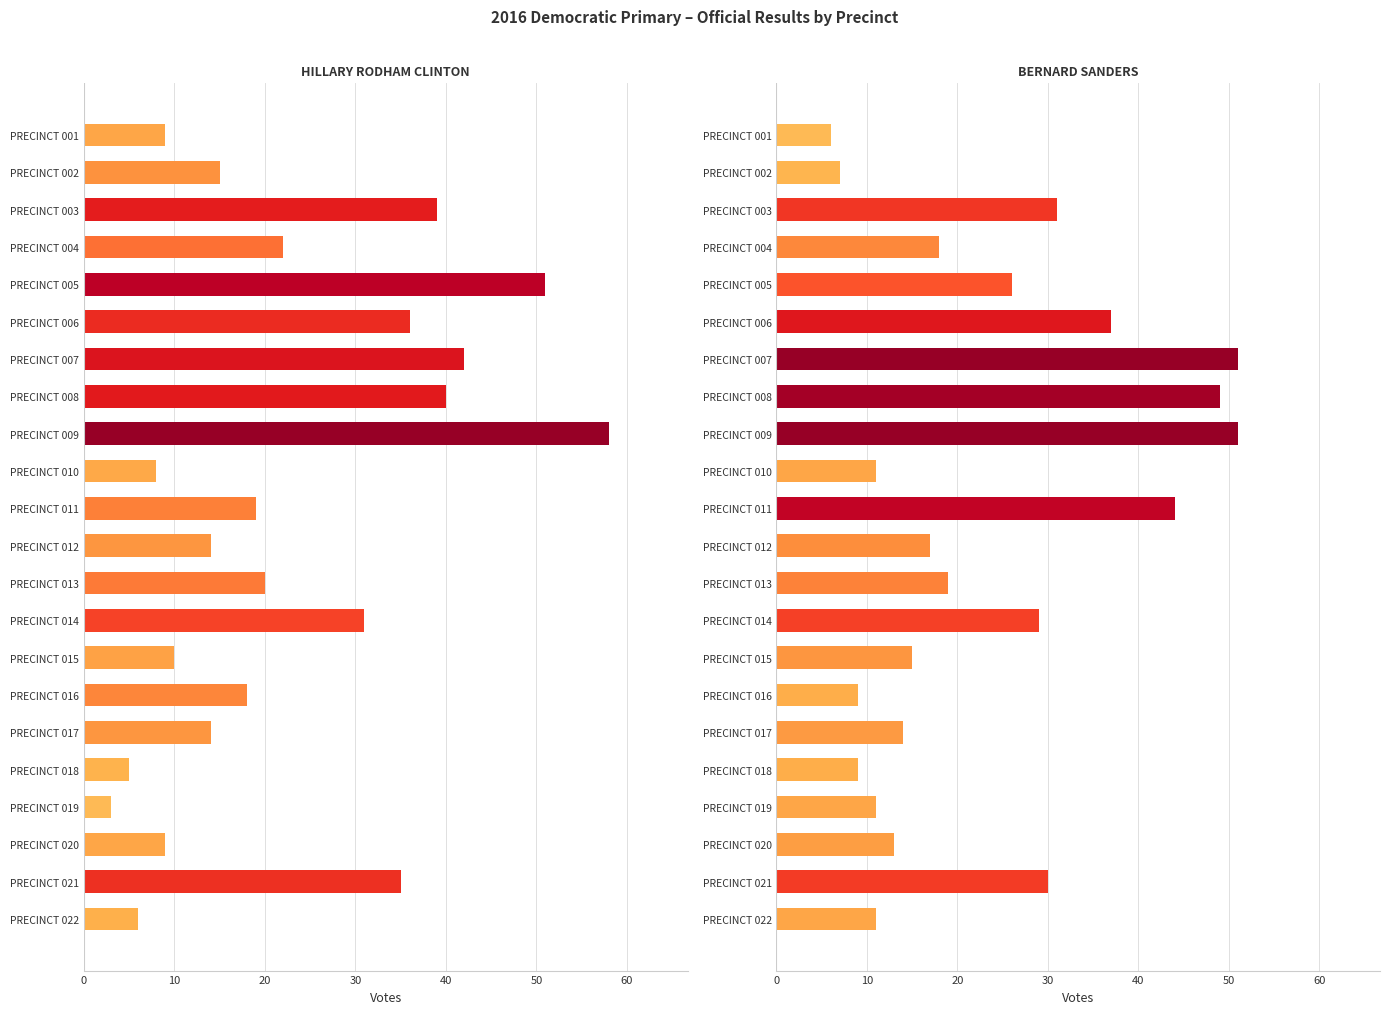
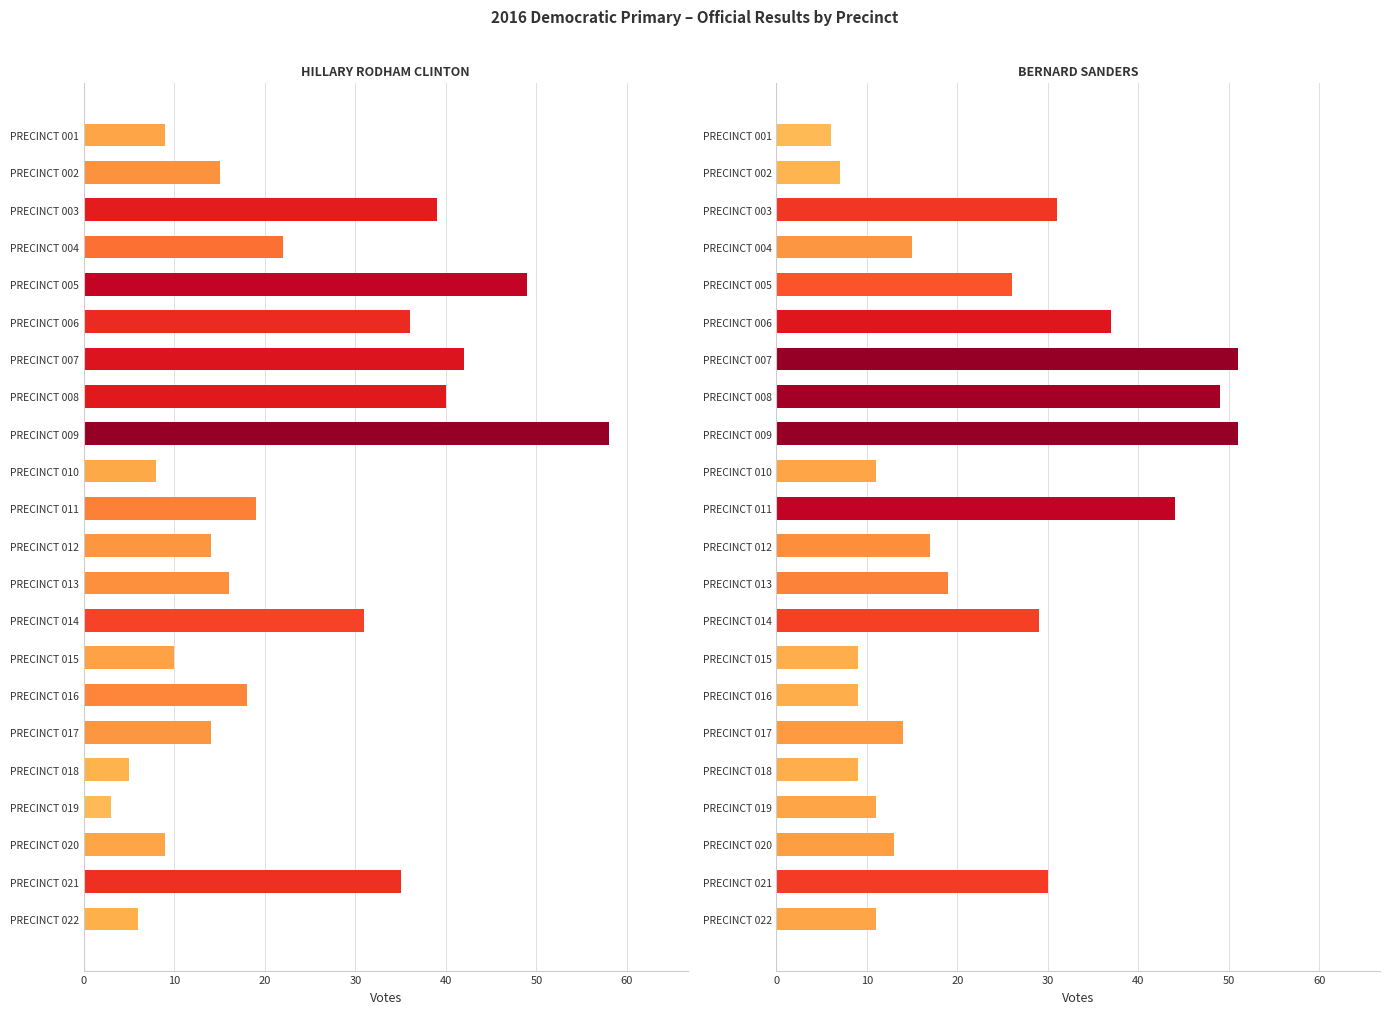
  {
    "HILLARY RODHAM CLINTON": {
      "PRECINCT 001": 9,
      "PRECINCT 002": 15,
      "PRECINCT 003": 39,
      "PRECINCT 004": 22,
-     "PRECINCT 005": 51,
+     "PRECINCT 005": 49,
      "PRECINCT 006": 36,
      "PRECINCT 007": 42,
      "PRECINCT 008": 40,
      "PRECINCT 009": 58,
      "PRECINCT 010": 8,
      "PRECINCT 011": 19,
      "PRECINCT 012": 14,
-     "PRECINCT 013": 20,
+     "PRECINCT 013": 16,
      "PRECINCT 014": 31,
      "PRECINCT 015": 10,
      "PRECINCT 016": 18,
      "PRECINCT 017": 14,
      "PRECINCT 018": 5,
      "PRECINCT 019": 3,
      "PRECINCT 020": 9,
      "PRECINCT 021": 35,
      "PRECINCT 022": 6
    },
    "BERNARD SANDERS": {
      "PRECINCT 001": 6,
      "PRECINCT 002": 7,
      "PRECINCT 003": 31,
-     "PRECINCT 004": 18,
+     "PRECINCT 004": 15,
      "PRECINCT 005": 26,
      "PRECINCT 006": 37,
      "PRECINCT 007": 51,
      "PRECINCT 008": 49,
      "PRECINCT 009": 51,
      "PRECINCT 010": 11,
      "PRECINCT 011": 44,
      "PRECINCT 012": 17,
      "PRECINCT 013": 19,
      "PRECINCT 014": 29,
-     "PRECINCT 015": 15,
+     "PRECINCT 015": 9,
      "PRECINCT 016": 9,
      "PRECINCT 017": 14,
      "PRECINCT 018": 9,
      "PRECINCT 019": 11,
      "PRECINCT 020": 13,
      "PRECINCT 021": 30,
      "PRECINCT 022": 11
    }
  }
